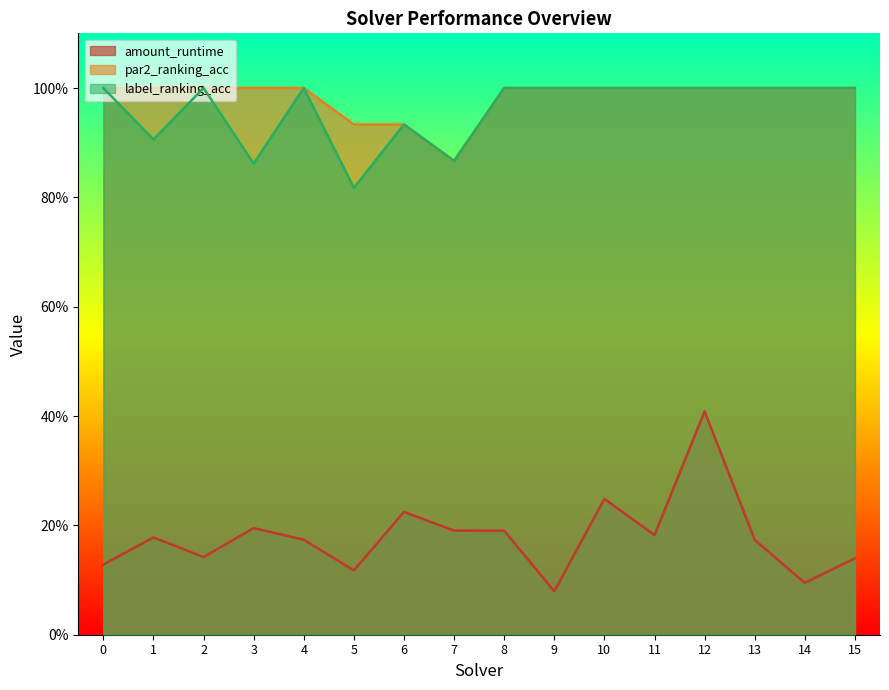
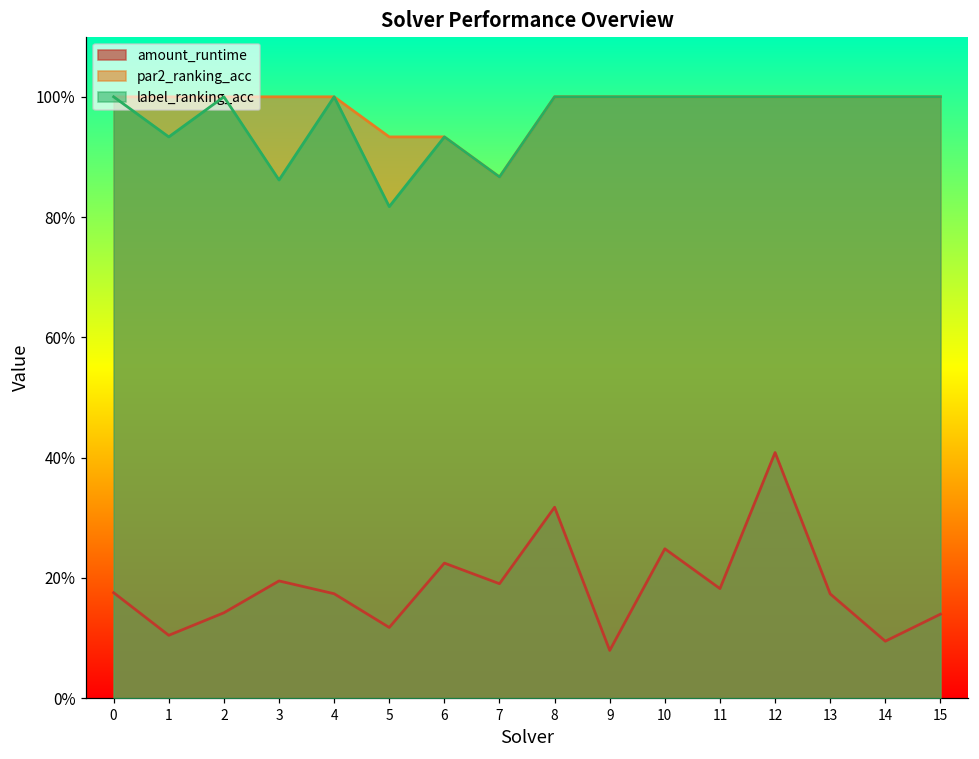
  {
    "amount_runtime": {
-     "0": "13%",
-     "1": "18%",
+     "0": "18%",
+     "1": "10%",
      "2": "14%",
      "3": "19%",
      "4": "17%",
      "5": "12%",
      "6": "22%",
      "7": "19%",
-     "8": "19%",
+     "8": "32%",
      "9": "8%",
      "10": "25%",
      "11": "18%",
      "12": "41%",
      "13": "17%",
      "14": "9%",
      "15": "14%"
    },
    "par2_ranking_acc": {
      "3": "100%",
      "5": "93%"
    },
    "label_ranking_acc": {
-     "1": "91%",
+     "1": "93%",
      "3": "86%",
      "5": "82%"
    }
  }
